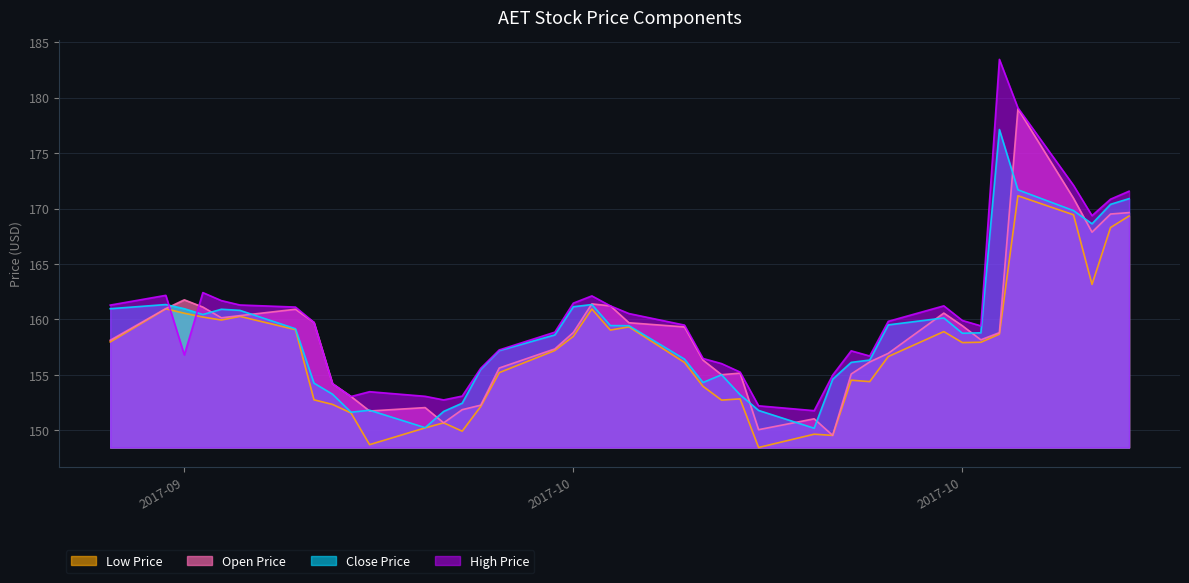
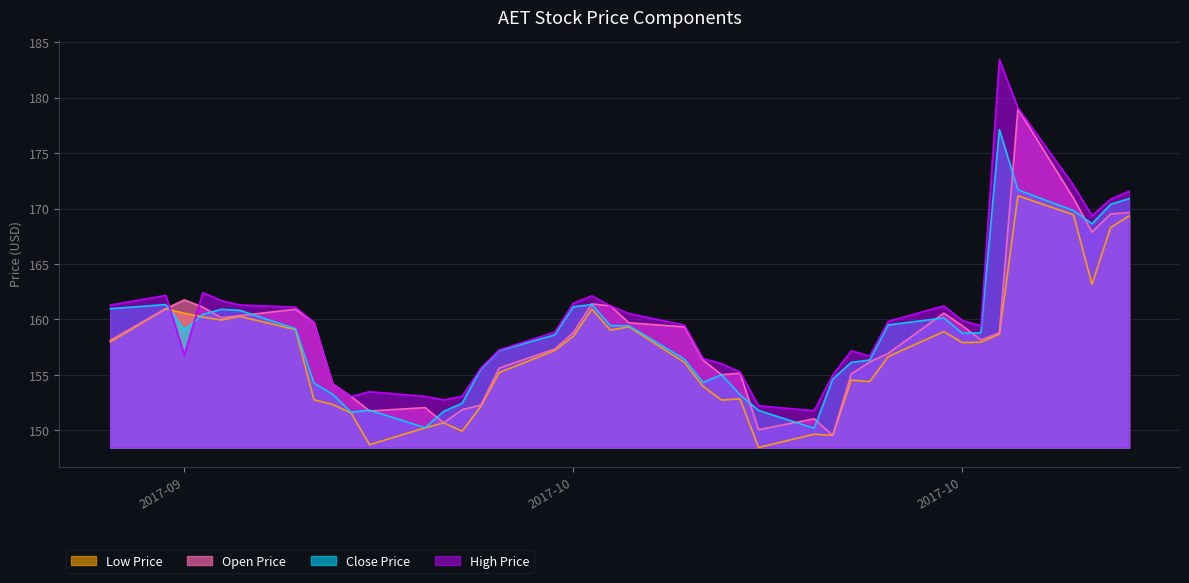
  {
    "Low Price": {
      "2017-09": 160.6
    },
    "Open Price": {
      "2017-09": 161.8
    },
    "Close Price": {
-     "2017-09": 161.0
+     "2017-09": 159.1
    },
    "High Price": {
      "2017-09": 156.8
    }
  }
